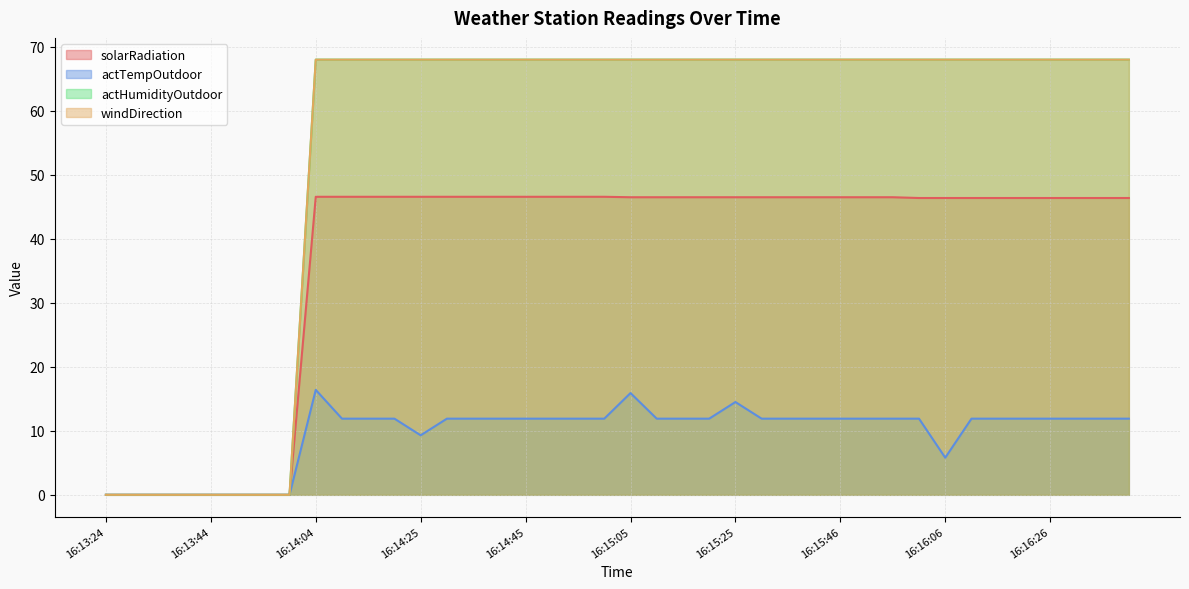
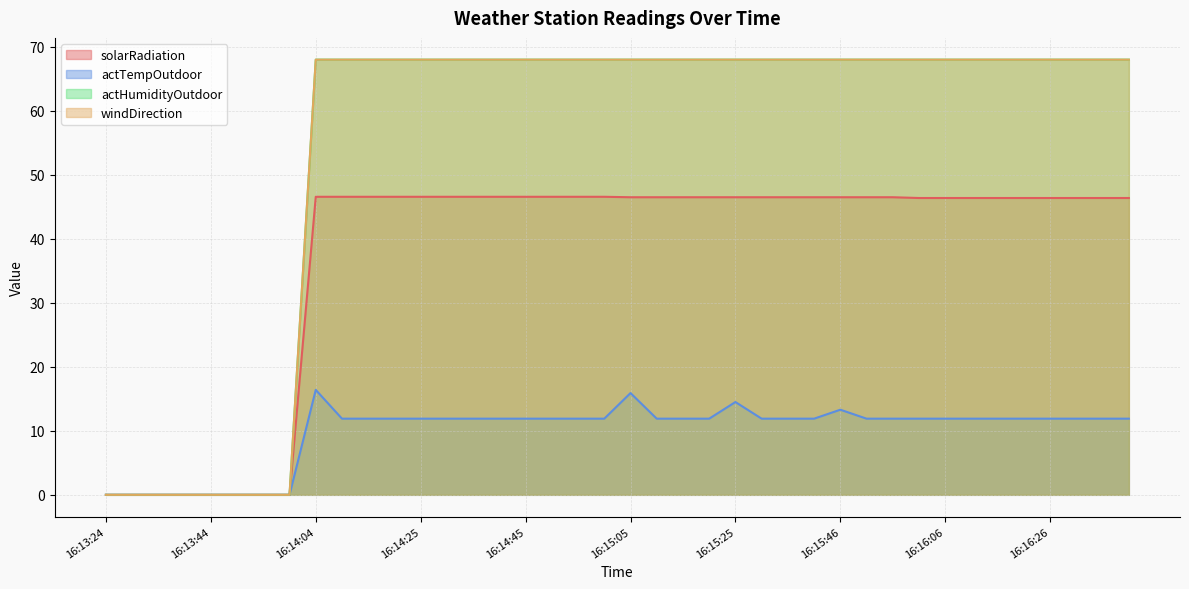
  {
    "actTempOutdoor": {
      "16:14:04": 16,
-     "16:14:25": 9,
+     "16:14:25": 12,
      "16:14:45": 12,
      "16:15:05": 16,
      "16:15:25": 15,
-     "16:15:46": 12,
-     "16:16:06": 6,
+     "16:15:46": 13,
+     "16:16:06": 12,
      "16:16:26": 12
    }
  }
